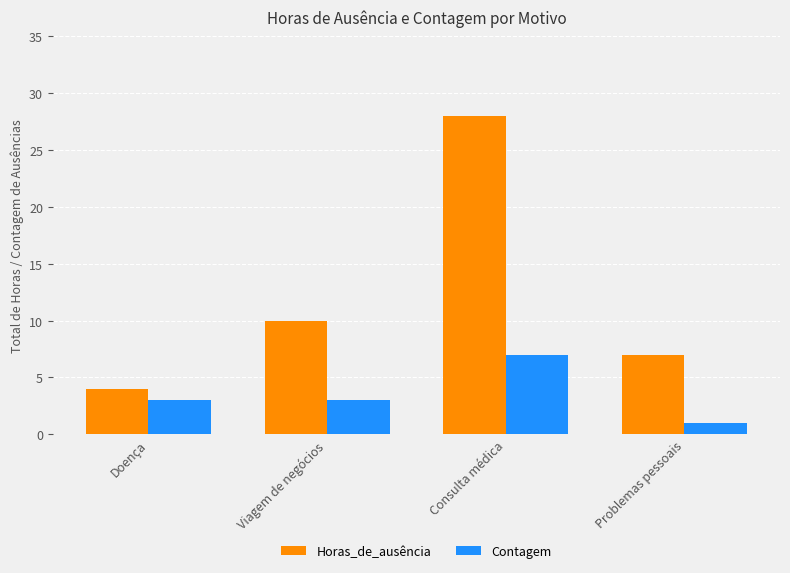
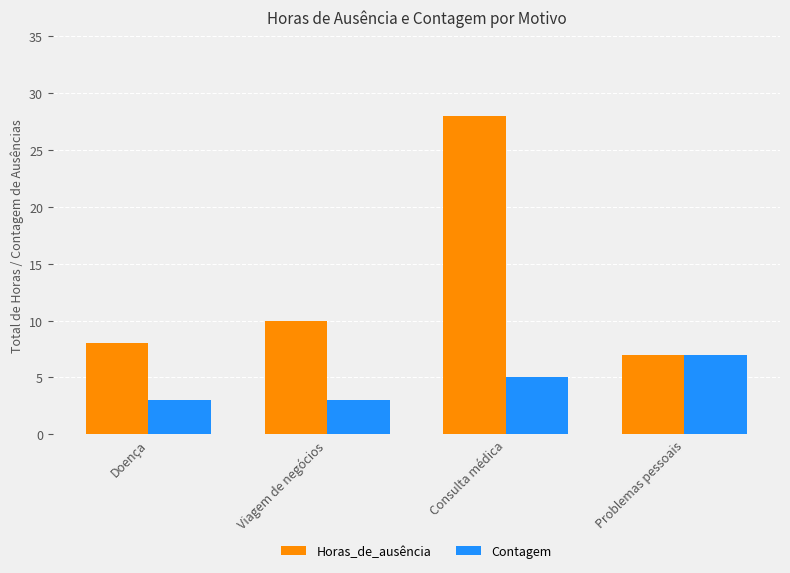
  {
    "Horas_de_ausência": {
-     "Doença": 4,
+     "Doença": 8,
      "Viagem de negócios": 10,
      "Consulta médica": 28,
      "Problemas pessoais": 7
    },
    "Contagem": {
      "Doença": 3,
      "Viagem de negócios": 3,
-     "Consulta médica": 7,
-     "Problemas pessoais": 1
+     "Consulta médica": 5,
+     "Problemas pessoais": 7
    }
  }
